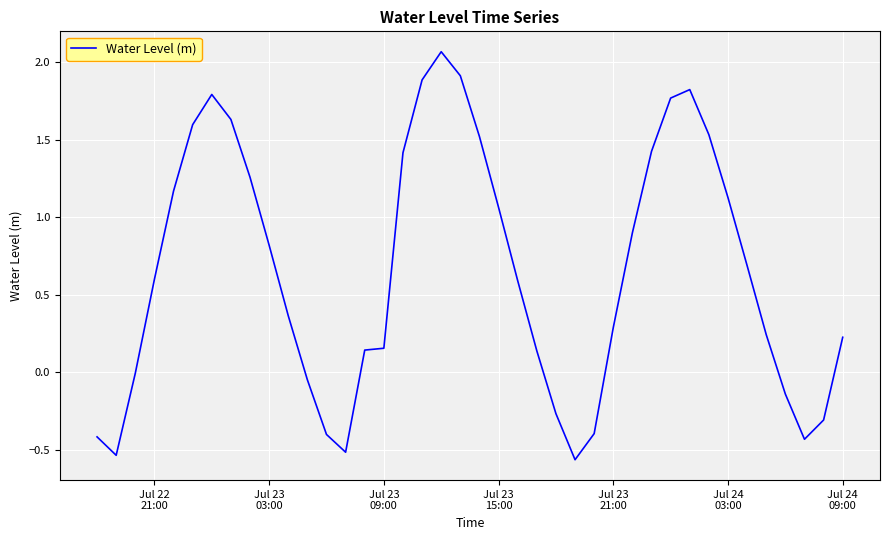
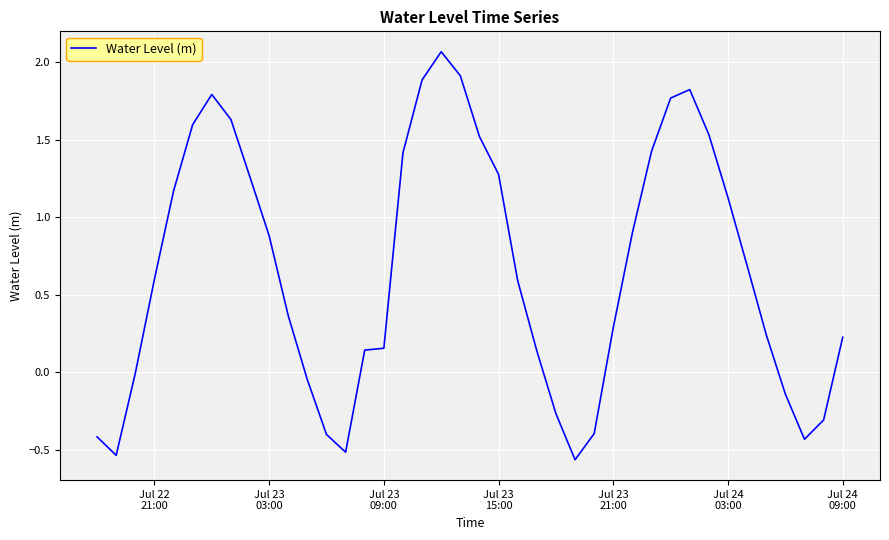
  {
    "Jul 22 21:00": 0.60,
-   "Jul 23 03:00": 0.82,
+   "Jul 23 03:00": 0.88,
    "Jul 23 09:00": 0.15,
-   "Jul 23 15:00": 1.06,
+   "Jul 23 15:00": 1.28,
    "Jul 23 21:00": 0.29,
    "Jul 24 03:00": 1.13,
    "Jul 24 09:00": 0.23
  }
